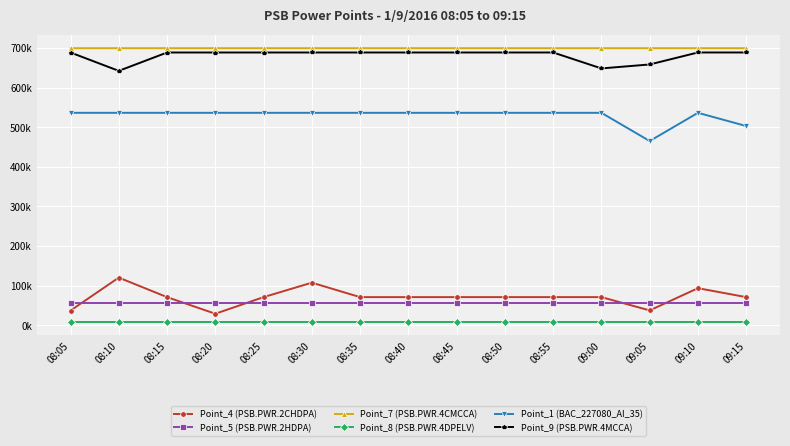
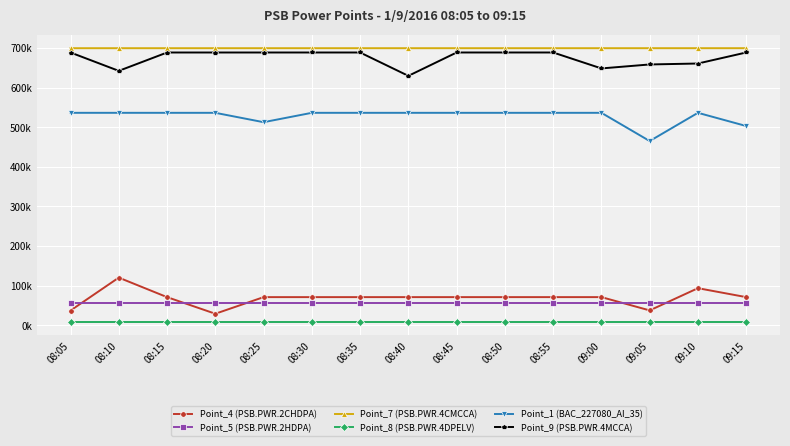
  {
    "Point_4 (PSB.PWR.2CHDPA)": {
      "08:05": 40000,
      "08:10": 120000,
      "08:15": 70000,
      "08:20": 30000,
      "08:25": 70000,
-     "08:30": 110000,
+     "08:30": 70000,
      "08:35": 70000,
      "08:40": 70000,
      "08:45": 70000,
      "08:50": 70000,
      "08:55": 70000,
      "09:00": 70000,
      "09:05": 40000,
      "09:10": 90000,
      "09:15": 70000
    },
    "Point_5 (PSB.PWR.2HDPA)": {
      "08:05": 60000,
      "08:10": 60000,
      "08:15": 60000,
      "08:20": 60000,
      "08:25": 60000,
      "08:30": 60000,
      "08:35": 60000,
      "08:40": 60000,
      "08:45": 60000,
      "08:50": 60000,
      "08:55": 60000,
      "09:00": 60000,
      "09:05": 60000,
      "09:10": 60000,
      "09:15": 60000
    },
    "Point_7 (PSB.PWR.4CMCCA)": {
      "08:05": 700000,
      "08:10": 700000,
      "08:15": 700000,
      "08:20": 700000,
      "08:25": 700000,
      "08:30": 700000,
      "08:35": 700000,
      "08:40": 700000,
      "08:45": 700000,
      "08:50": 700000,
      "08:55": 700000,
      "09:00": 700000,
      "09:05": 700000,
      "09:10": 700000,
      "09:15": 700000
    },
    "Point_8 (PSB.PWR.4DPELV)": {
      "08:05": 10000,
      "08:10": 10000,
      "08:15": 10000,
      "08:20": 10000,
      "08:25": 10000,
      "08:30": 10000,
      "08:35": 10000,
      "08:40": 10000,
      "08:45": 10000,
      "08:50": 10000,
      "08:55": 10000,
      "09:00": 10000,
      "09:05": 10000,
      "09:10": 10000,
      "09:15": 10000
    },
    "Point_1 (BAC_227080_AI_35)": {
      "08:05": 540000,
      "08:10": 540000,
      "08:15": 540000,
      "08:20": 540000,
-     "08:25": 540000,
+     "08:25": 510000,
      "08:30": 540000,
      "08:35": 540000,
      "08:40": 540000,
      "08:45": 540000,
      "08:50": 540000,
      "08:55": 540000,
      "09:00": 540000,
      "09:05": 460000,
      "09:10": 540000,
      "09:15": 500000
    },
    "Point_9 (PSB.PWR.4MCCA)": {
      "08:05": 690000,
      "08:10": 640000,
      "08:15": 690000,
      "08:20": 690000,
      "08:25": 690000,
      "08:30": 690000,
      "08:35": 690000,
-     "08:40": 690000,
+     "08:40": 630000,
      "08:45": 690000,
      "08:50": 690000,
      "08:55": 690000,
      "09:00": 650000,
      "09:05": 660000,
-     "09:10": 690000,
+     "09:10": 660000,
      "09:15": 690000
    }
  }
